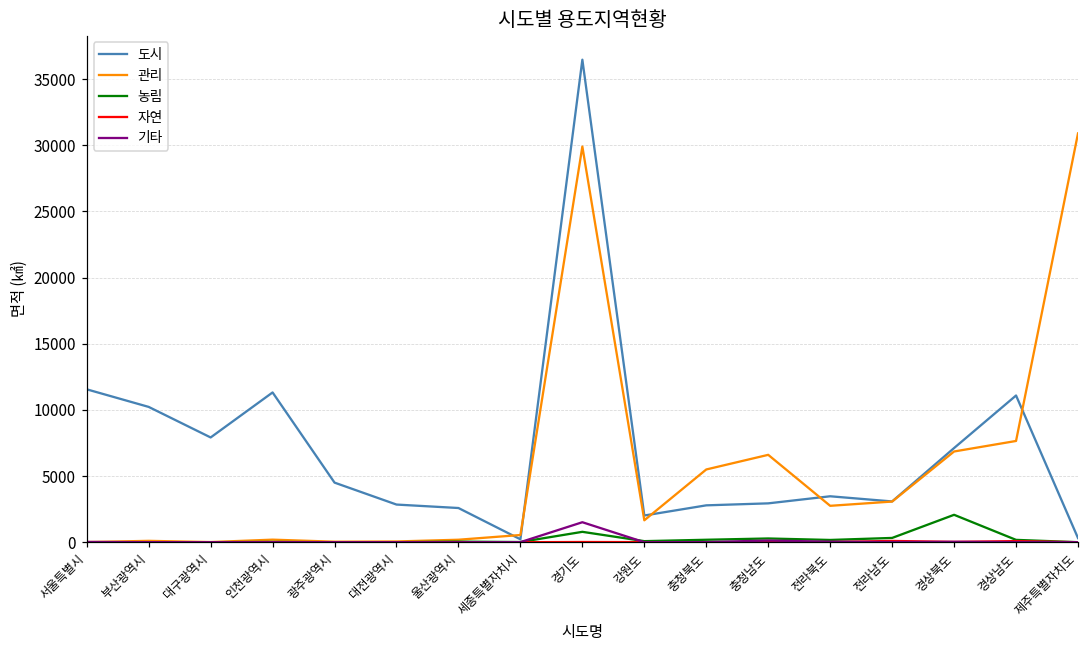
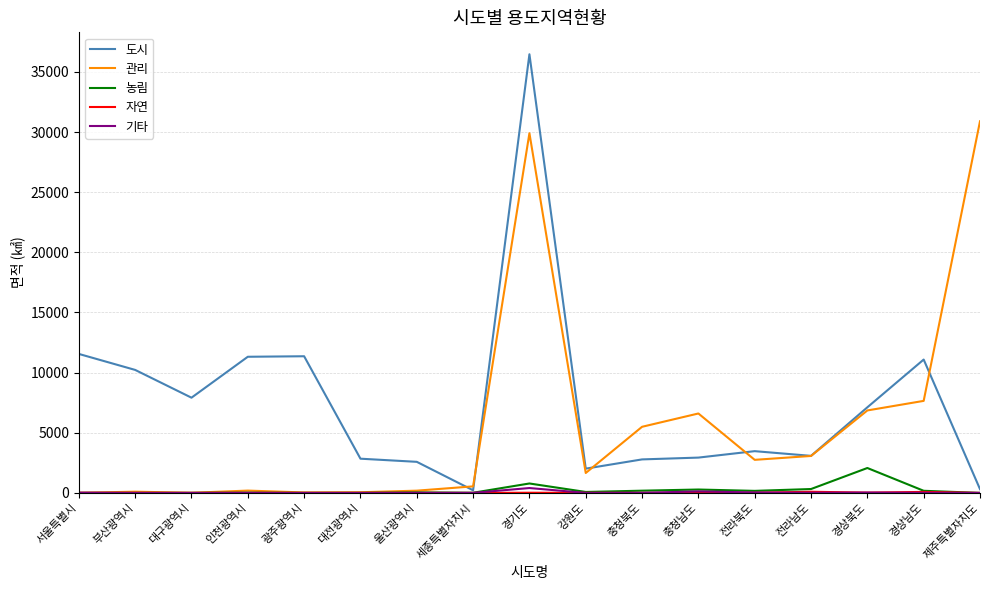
  {
    "도시": {
      "서울특별시": 11600,
      "부산광역시": 10200,
      "대구광역시": 7900,
      "인천광역시": 11300,
-     "광주광역시": 4500,
+     "광주광역시": 11400,
      "대전광역시": 2800,
      "울산광역시": 2600,
      "경기도": 36500,
      "강원도": 2000,
      "충청북도": 2800,
      "충청남도": 2900,
      "전라북도": 3500,
      "경상북도": 7100,
      "경상남도": 11100,
      "제주특별자치도": 300
    },
    "관리": {
      "세종특별자치시": 500,
      "경기도": 29900,
      "강원도": 1700,
      "충청북도": 5500,
      "충청남도": 6600,
      "전라북도": 2800,
      "경상북도": 6900,
      "경상남도": 7700,
      "제주특별자치도": 30900
    },
    "농림": {
      "경기도": 800,
      "전라남도": 300,
      "경상북도": 2100
    },
    "자연": {
      "경기도": 0
    },
    "기타": {
-     "경기도": 1500
+     "경기도": 400
    }
  }
